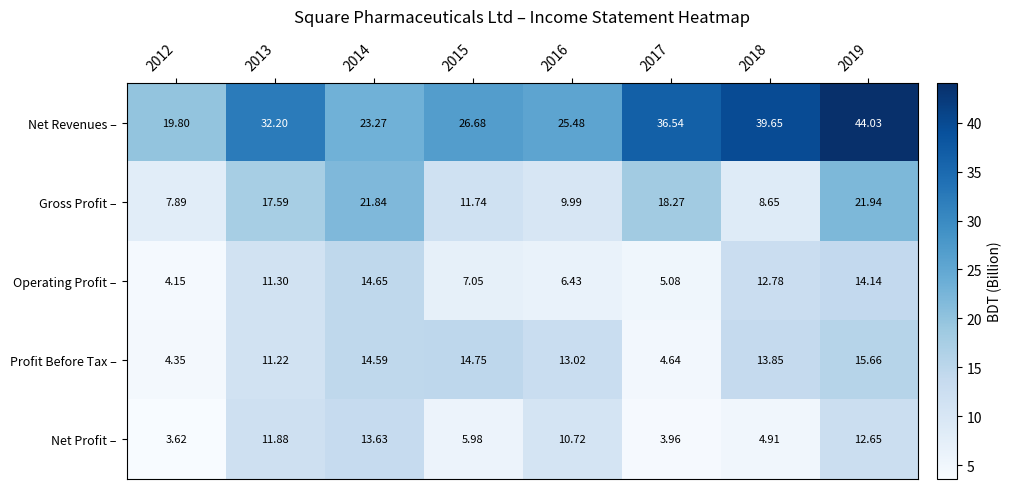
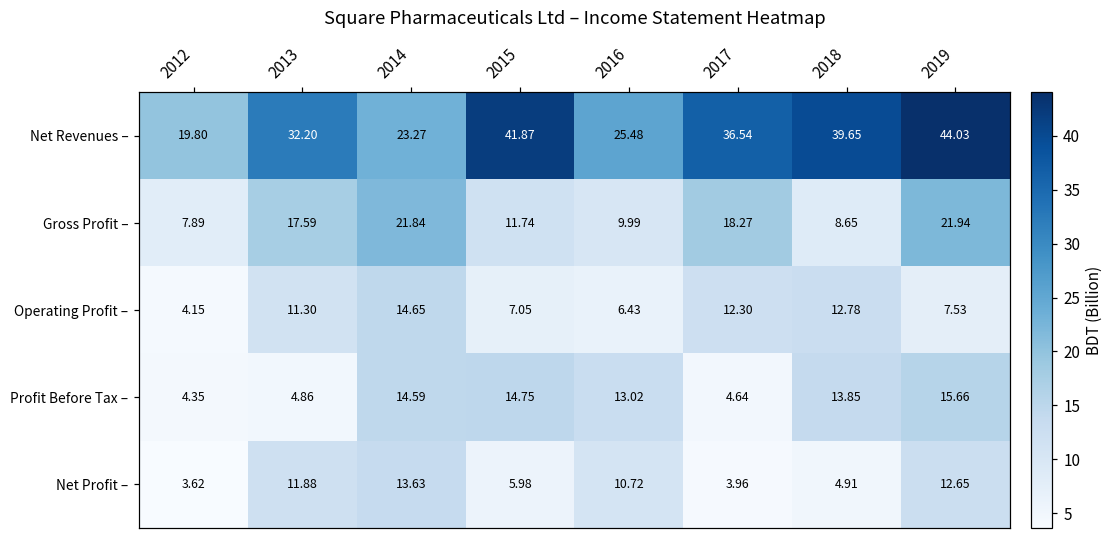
  {
    "Net Revenues –": {
      "2012": 19.80,
      "2013": 32.20,
      "2014": 23.27,
-     "2015": 26.68,
+     "2015": 41.87,
      "2016": 25.48,
      "2017": 36.54,
      "2018": 39.65,
      "2019": 44.03
    },
    "Gross Profit –": {
      "2012": 7.89,
      "2013": 17.59,
      "2014": 21.84,
      "2015": 11.74,
      "2016": 9.99,
      "2017": 18.27,
      "2018": 8.65,
      "2019": 21.94
    },
    "Operating Profit –": {
      "2012": 4.15,
      "2013": 11.30,
      "2014": 14.65,
      "2015": 7.05,
      "2016": 6.43,
-     "2017": 5.08,
+     "2017": 12.30,
      "2018": 12.78,
-     "2019": 14.14
+     "2019": 7.53
    },
    "Profit Before Tax –": {
      "2012": 4.35,
-     "2013": 11.22,
+     "2013": 4.86,
      "2014": 14.59,
      "2015": 14.75,
      "2016": 13.02,
      "2017": 4.64,
      "2018": 13.85,
      "2019": 15.66
    },
    "Net Profit –": {
      "2012": 3.62,
      "2013": 11.88,
      "2014": 13.63,
      "2015": 5.98,
      "2016": 10.72,
      "2017": 3.96,
      "2018": 4.91,
      "2019": 12.65
    }
  }
